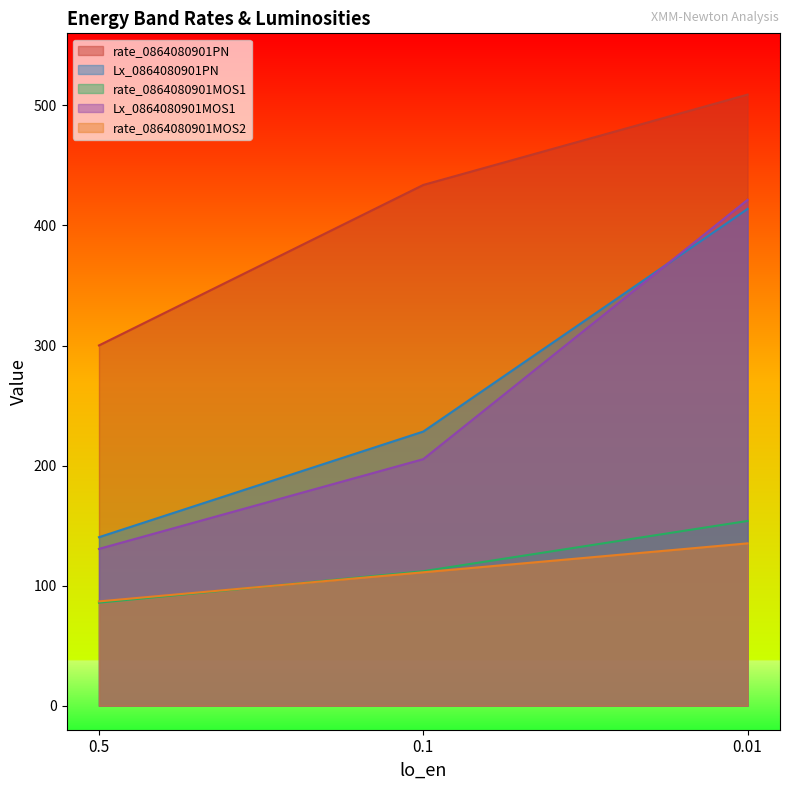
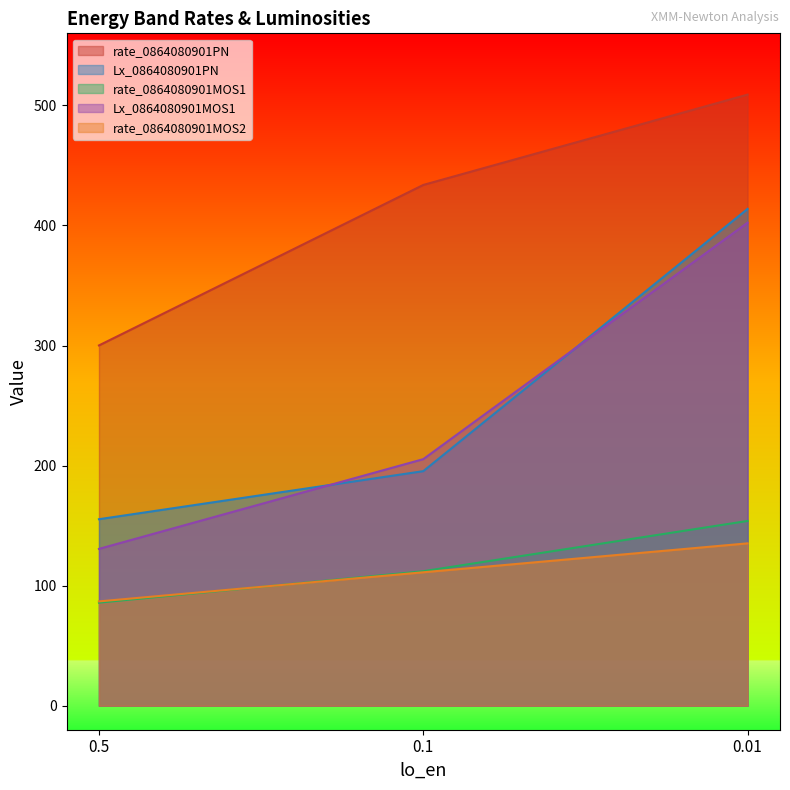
  {
    "Lx_0864080901PN": {
-     "0.5": 140,
-     "0.1": 228,
+     "0.5": 155,
+     "0.1": 195,
      "0.01": 414
    },
    "rate_0864080901MOS1": {
      "0.01": 154
    },
    "Lx_0864080901MOS1": {
      "0.5": 131,
      "0.1": 205,
-     "0.01": 421
+     "0.01": 402
    }
  }
